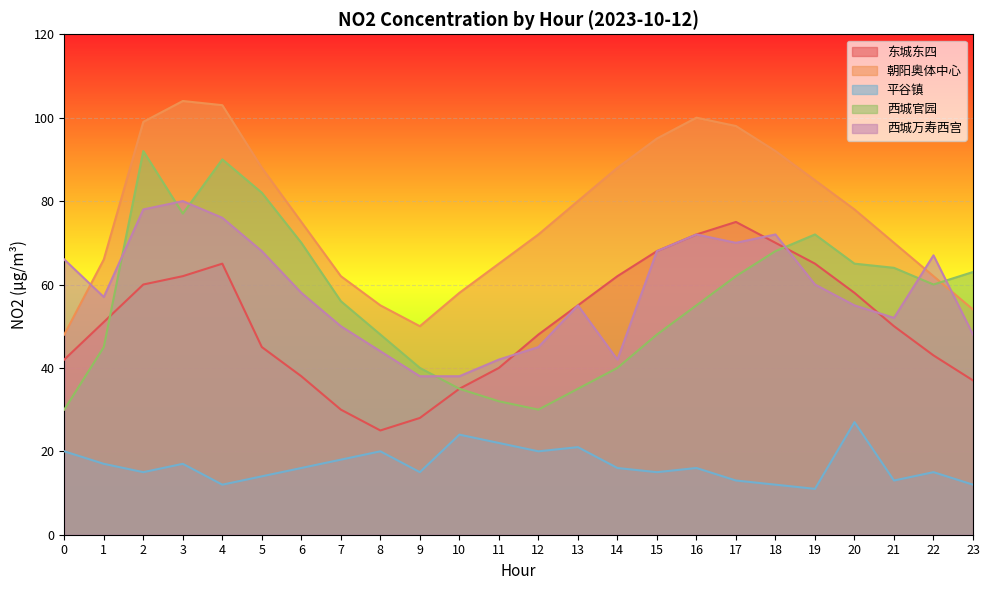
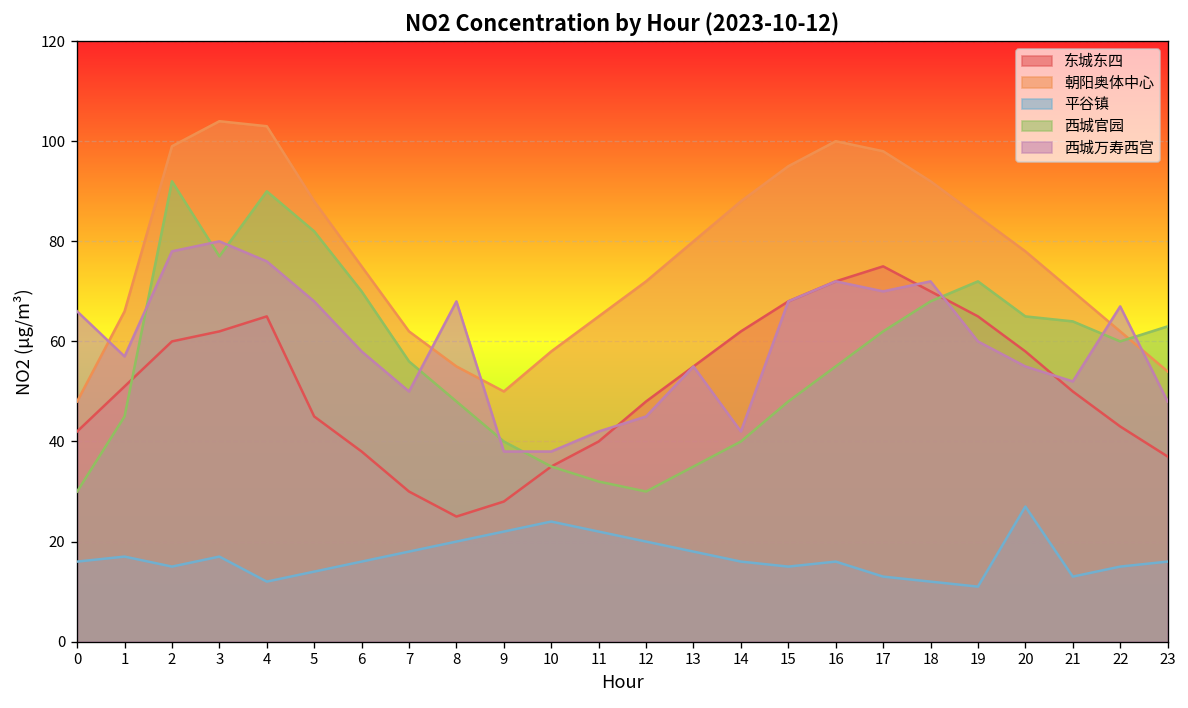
  {
    "平谷镇": {
-     "0": 20,
+     "0": 16,
      "1": 17,
      "2": 15,
      "3": 17,
      "4": 12,
      "5": 14,
      "6": 16,
      "7": 18,
      "8": 20,
-     "9": 15,
+     "9": 22,
      "10": 24,
      "11": 22,
      "12": 20,
-     "13": 21,
+     "13": 18,
      "14": 16,
      "15": 15,
      "16": 16,
      "17": 13,
      "18": 12,
      "19": 11,
      "20": 27,
      "21": 13,
      "22": 15,
-     "23": 12
+     "23": 16
    },
    "西城官园": {
      "0": 30,
      "1": 45,
      "2": 92,
      "3": 77,
      "4": 90,
      "5": 82,
      "6": 70,
      "7": 56,
      "8": 48,
      "9": 40,
      "11": 32,
      "12": 30,
      "13": 35,
      "14": 40,
      "15": 48,
      "16": 55,
      "17": 62,
      "18": 68,
      "19": 72,
      "20": 65,
      "21": 64,
      "22": 60,
      "23": 63
    },
    "西城万寿西宫": {
      "0": 66,
      "1": 57,
      "2": 78,
      "3": 80,
      "4": 76,
      "5": 68,
      "6": 58,
      "7": 50,
-     "8": 44,
+     "8": 68,
      "9": 38,
      "10": 38,
      "11": 42,
      "12": 45,
      "14": 42,
      "17": 70,
      "18": 72,
      "19": 60,
      "20": 55,
      "21": 52,
      "22": 67,
      "23": 48
    }
  }
